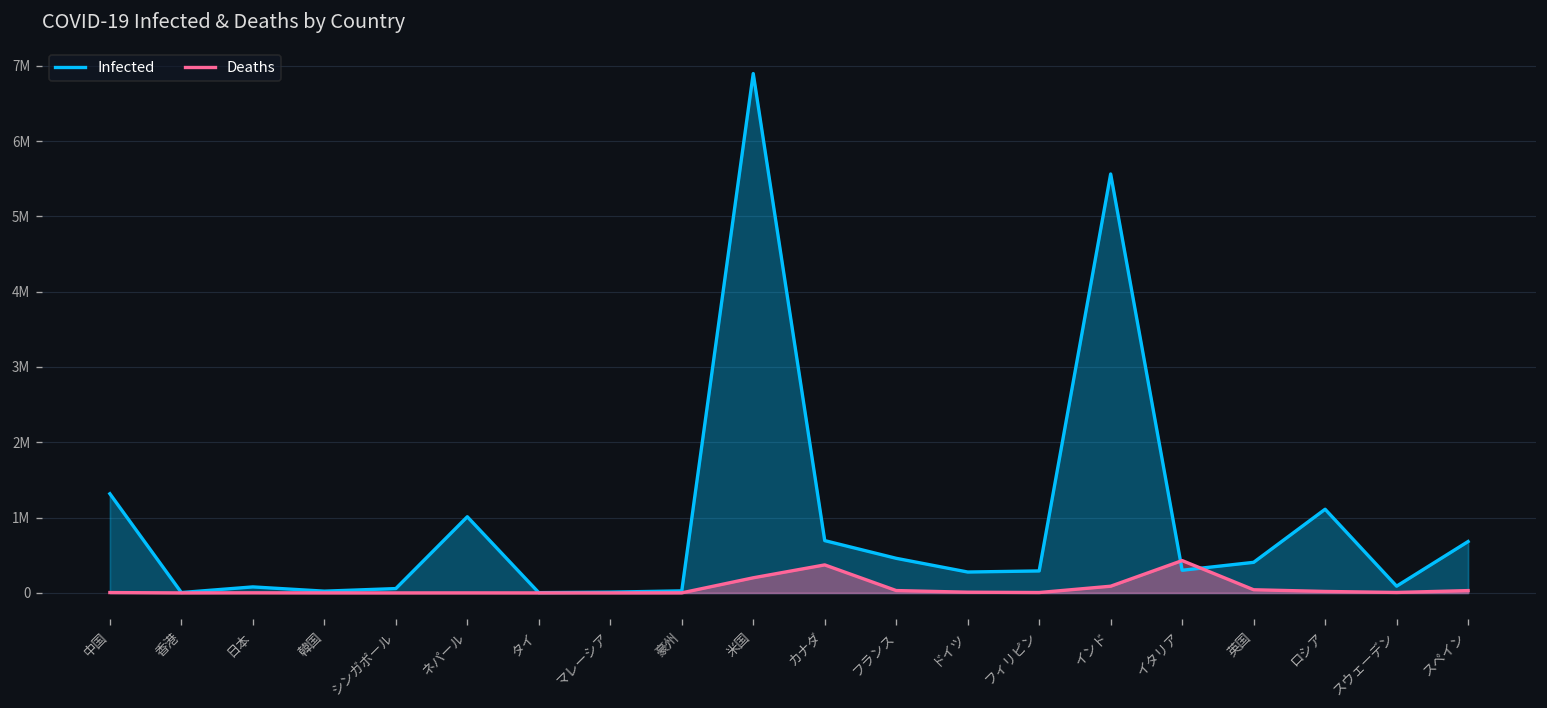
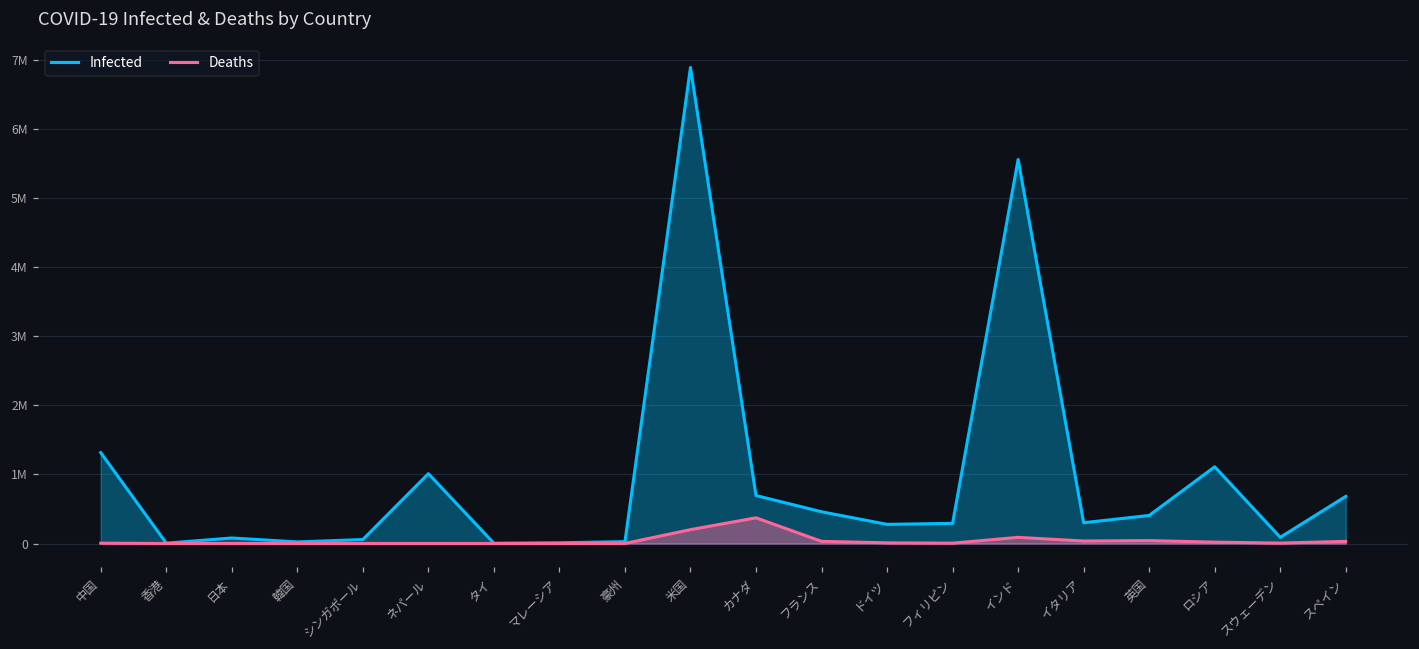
  {
    "Infected": {
      "中国": 1300000,
      "日本": 100000,
      "シンガポール": 100000,
      "ネパール": 1000000,
      "米国": 6900000,
      "カナダ": 700000,
      "フランス": 500000,
      "ドイツ": 300000,
      "フィリピン": 300000,
      "インド": 5600000,
      "イタリア": 300000,
      "英国": 400000,
      "ロシア": 1100000,
      "スウェーデン": 100000,
      "スペイン": 700000
    },
    "Deaths": {
      "中国": 0,
      "日本": 0,
      "シンガポール": 0,
      "ネパール": 0,
      "米国": 200000,
      "カナダ": 400000,
      "フランス": 0,
      "ドイツ": 0,
      "フィリピン": 0,
      "インド": 100000,
-     "イタリア": 400000,
+     "イタリア": 0,
      "英国": 0,
      "ロシア": 0,
      "スウェーデン": 0,
      "スペイン": 0
    }
  }
